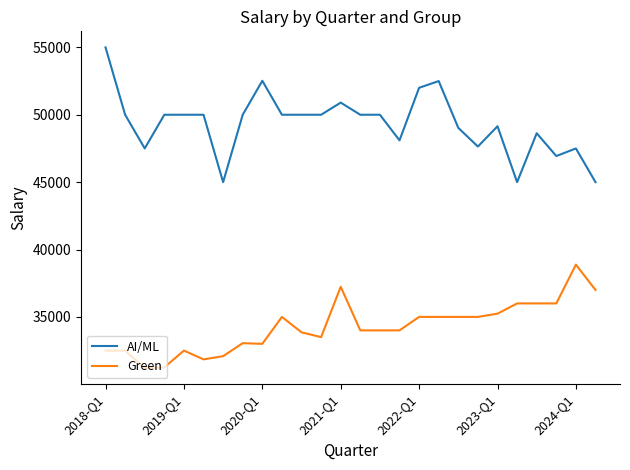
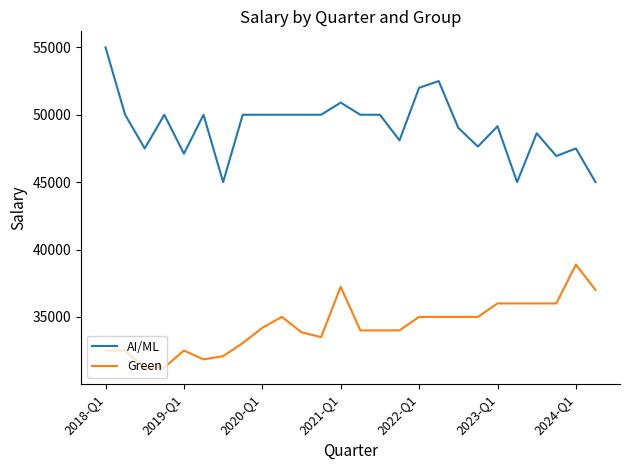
  {
    "AI/ML": {
      "2018-Q1": 55000,
-     "2019-Q1": 50000,
-     "2020-Q1": 52500,
+     "2019-Q1": 47100,
+     "2020-Q1": 50000,
      "2021-Q1": 50900,
      "2022-Q1": 52000,
      "2023-Q1": 49100,
      "2024-Q1": 47500
    },
    "Green": {
      "2019-Q1": 32500,
-     "2020-Q1": 33000,
+     "2020-Q1": 34200,
      "2021-Q1": 37200,
      "2022-Q1": 35000,
-     "2023-Q1": 35200,
+     "2023-Q1": 36000,
      "2024-Q1": 38900
    }
  }
